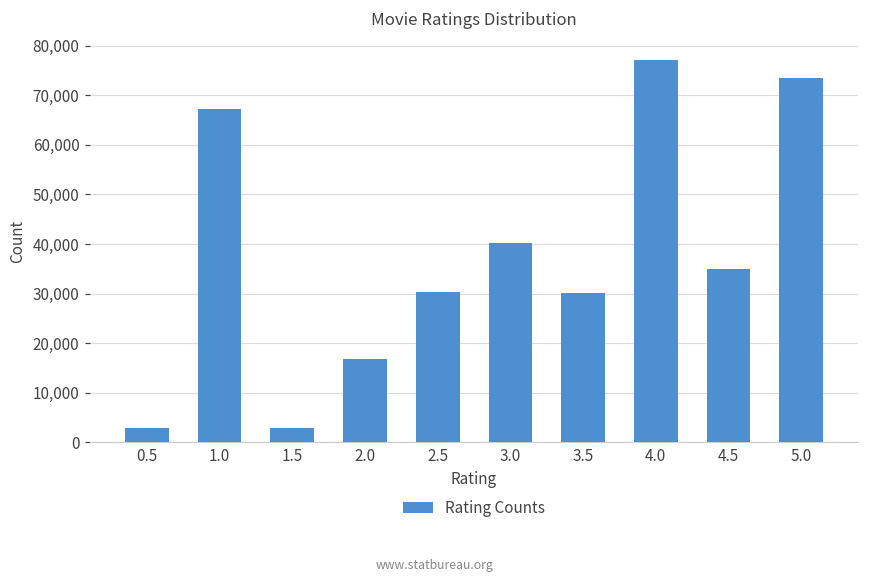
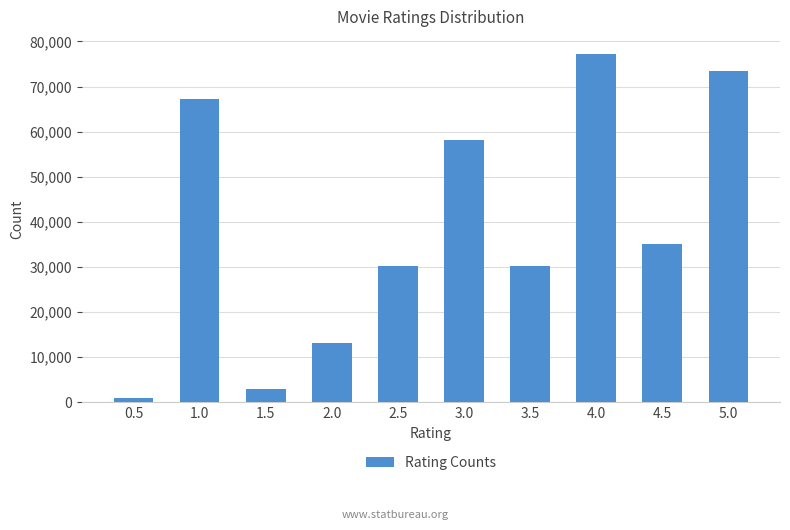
  {
-   "0.5": "3,000",
+   "0.5": "1,000",
    "1.0": "67,000",
    "1.5": "3,000",
-   "2.0": "17,000",
+   "2.0": "13,000",
    "2.5": "30,000",
-   "3.0": "40,000",
+   "3.0": "58,000",
    "3.5": "30,000",
    "4.0": "77,000",
    "4.5": "35,000",
    "5.0": "73,000"
  }
